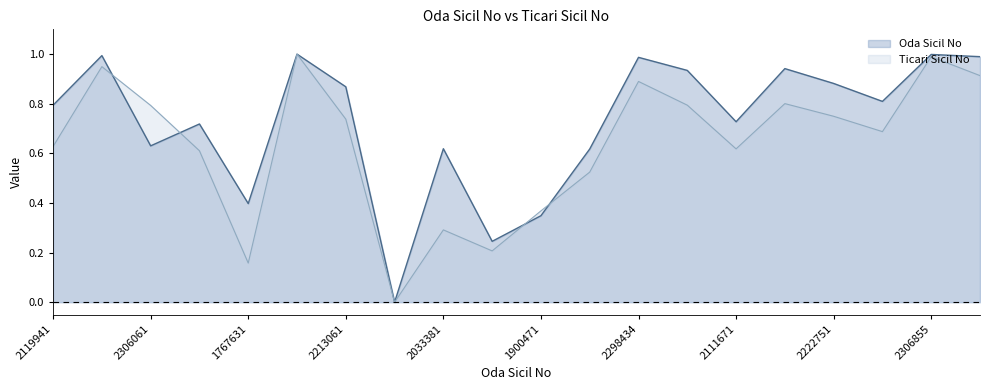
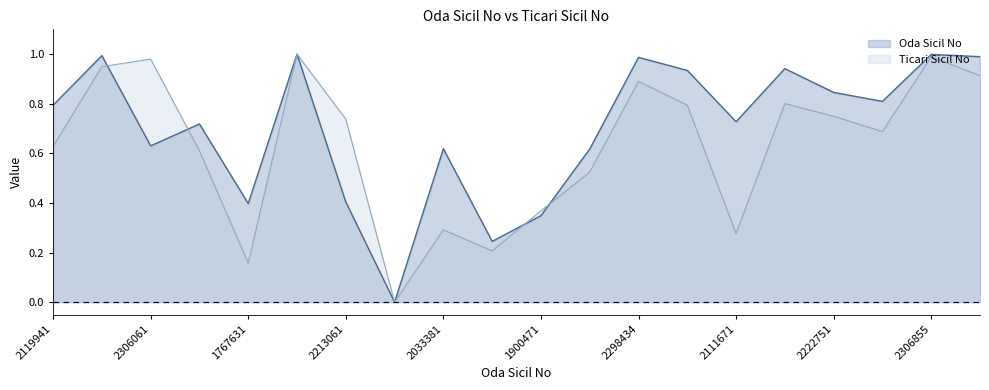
  {
    "Oda Sicil No": {
      "2119941": 0.79,
      "2306061": 0.63,
      "1767631": 0.40,
-     "2213061": 0.87,
+     "2213061": 0.40,
      "2033381": 0.62,
      "1900471": 0.35,
      "2298434": 0.99,
      "2111671": 0.73,
-     "2222751": 0.88
+     "2222751": 0.85
    },
    "Ticari Sicil No": {
      "2119941": 0.63,
-     "2306061": 0.79,
+     "2306061": 0.98,
      "1767631": 0.16,
      "2213061": 0.74,
      "2033381": 0.29,
      "1900471": 0.37,
      "2298434": 0.89,
-     "2111671": 0.62,
+     "2111671": 0.28,
      "2222751": 0.75
    }
  }
